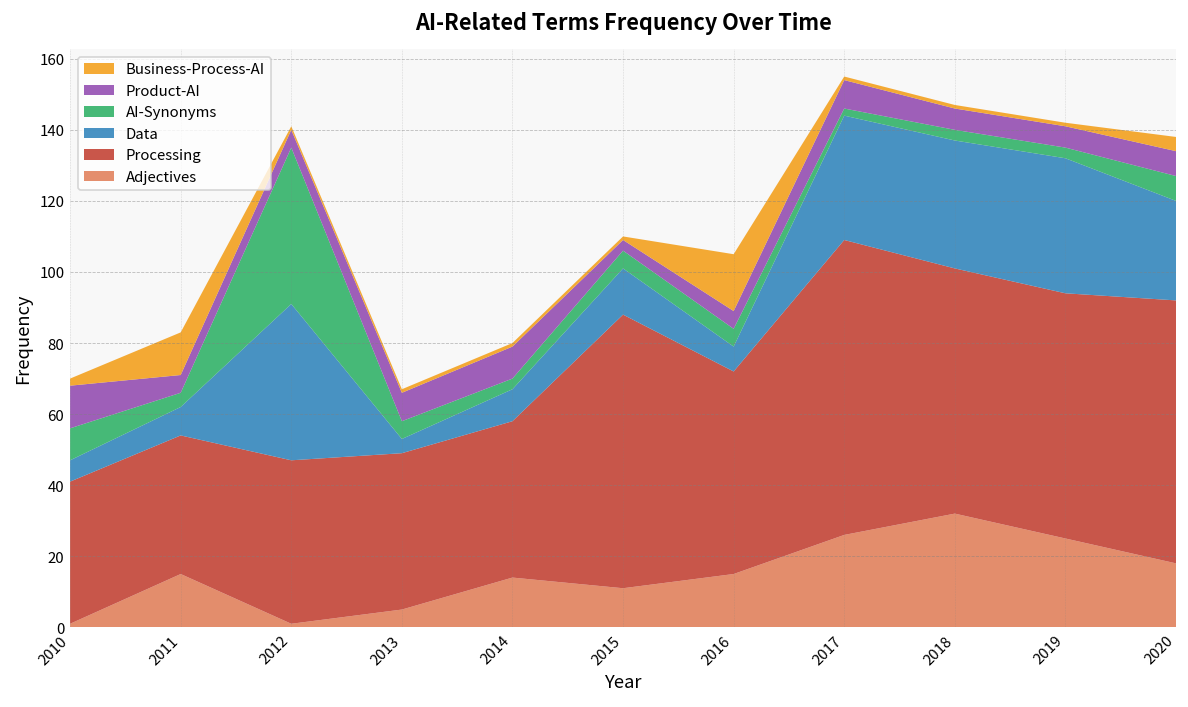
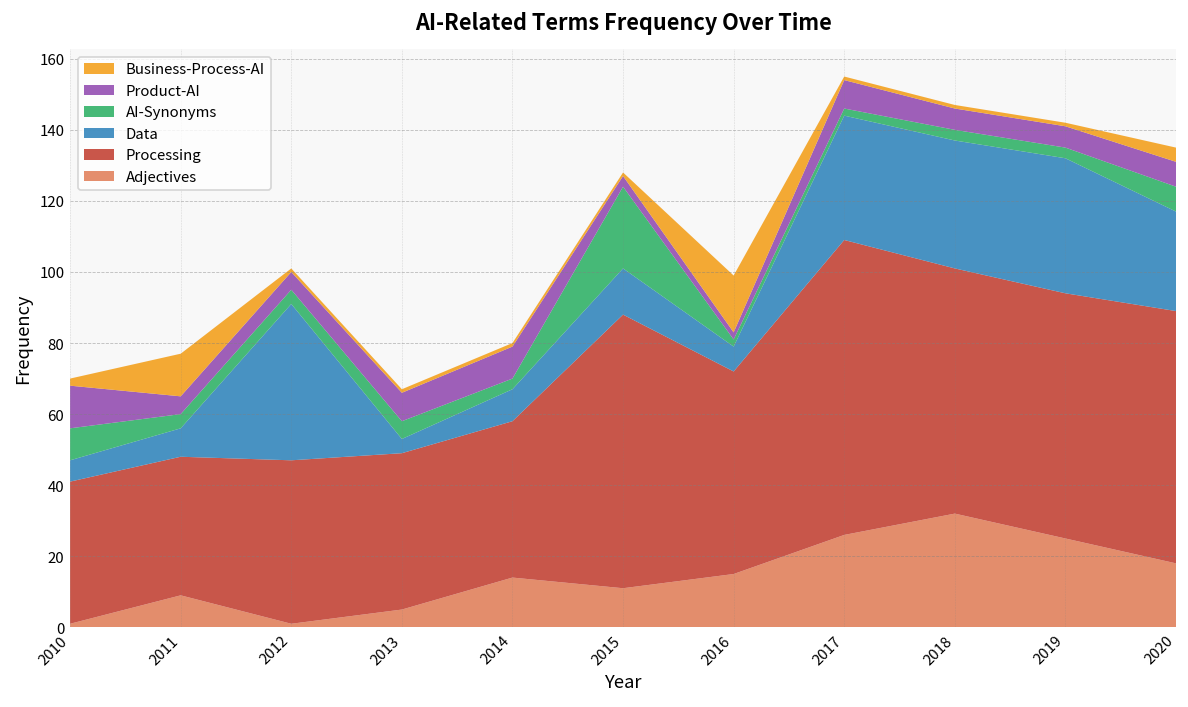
  {
    "Adjectives": {
      "2010": 1,
-     "2011": 15,
+     "2011": 9,
      "2012": 1,
      "2013": 5,
      "2014": 14,
      "2015": 11,
      "2016": 15,
      "2017": 26,
      "2018": 32,
      "2019": 25,
      "2020": 18
    },
    "Processing": {
      "2010": 40,
      "2011": 39,
      "2012": 46,
      "2013": 44,
      "2014": 44,
      "2015": 77,
      "2016": 57,
      "2017": 83,
      "2018": 69,
      "2019": 69,
-     "2020": 74
+     "2020": 71
    },
    "Data": {
      "2010": 6,
      "2011": 8,
      "2012": 44,
      "2013": 4,
      "2014": 9,
      "2015": 13,
      "2016": 7,
      "2017": 35,
      "2018": 36,
      "2019": 38,
      "2020": 28
    },
    "AI-Synonyms": {
      "2010": 9,
      "2011": 4,
-     "2012": 44,
+     "2012": 4,
      "2013": 5,
      "2014": 3,
-     "2015": 5,
-     "2016": 5,
+     "2015": 23,
+     "2016": 2,
      "2017": 2,
      "2018": 3,
      "2019": 3,
      "2020": 7
    },
    "Product-AI": {
      "2010": 12,
      "2011": 5,
      "2012": 5,
      "2013": 8,
      "2014": 9,
      "2015": 3,
-     "2016": 5,
+     "2016": 2,
      "2017": 8,
      "2018": 6,
      "2019": 6,
      "2020": 7
    },
    "Business-Process-AI": {
      "2010": 2,
      "2011": 12,
      "2012": 1,
      "2013": 1,
      "2014": 1,
      "2015": 1,
      "2016": 16,
      "2017": 1,
      "2018": 1,
      "2019": 1,
      "2020": 4
    }
  }
